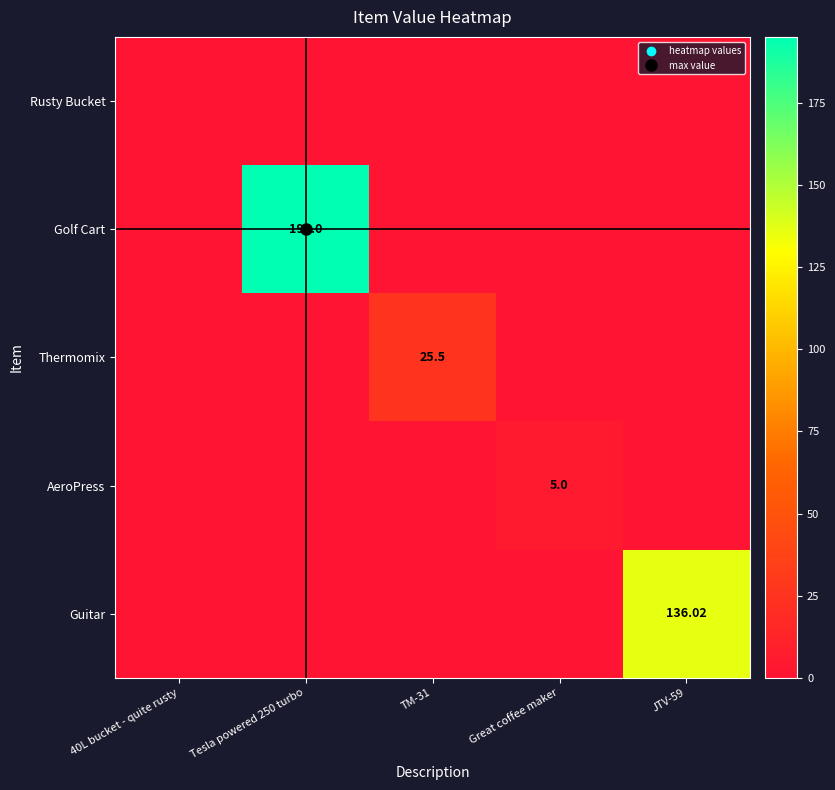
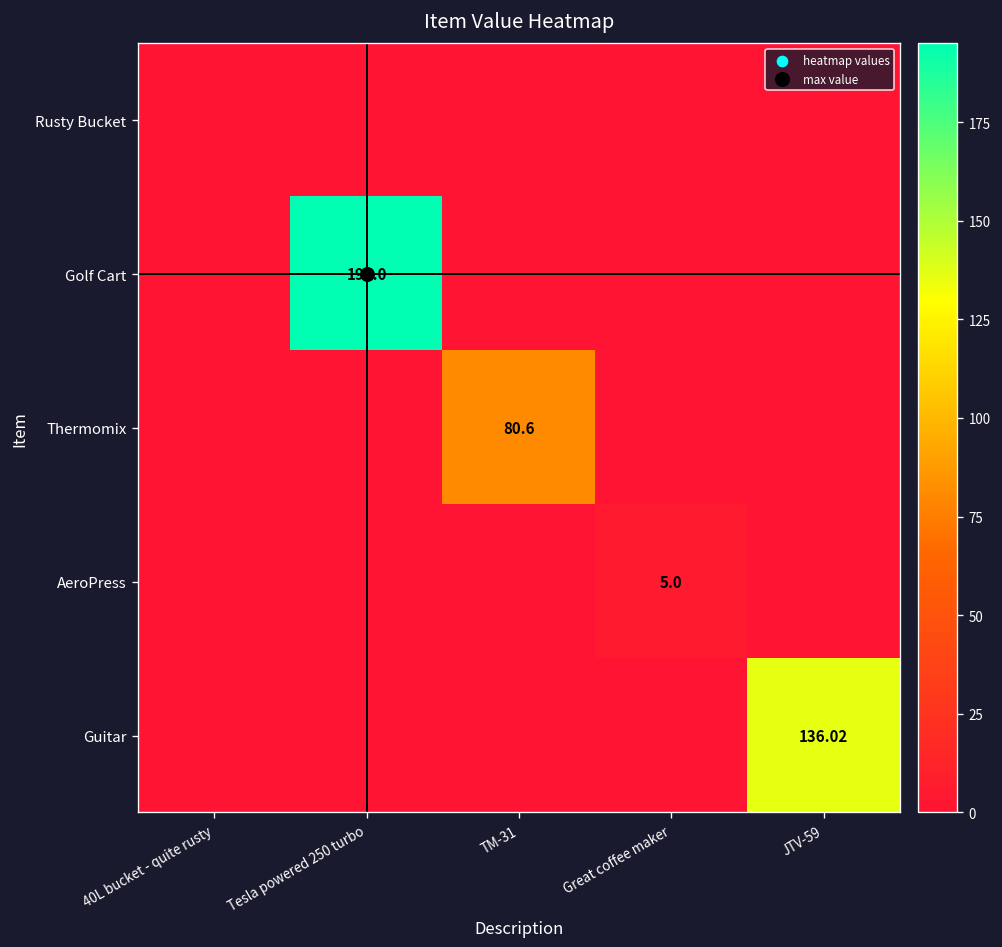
  {
    "Thermomix": {
-     "TM-31": 25.5
+     "TM-31": 80.6
    },
    "AeroPress": {
      "Great coffee maker": 5.0
    },
    "Guitar": {
      "JTV-59": 136.02
    }
  }
